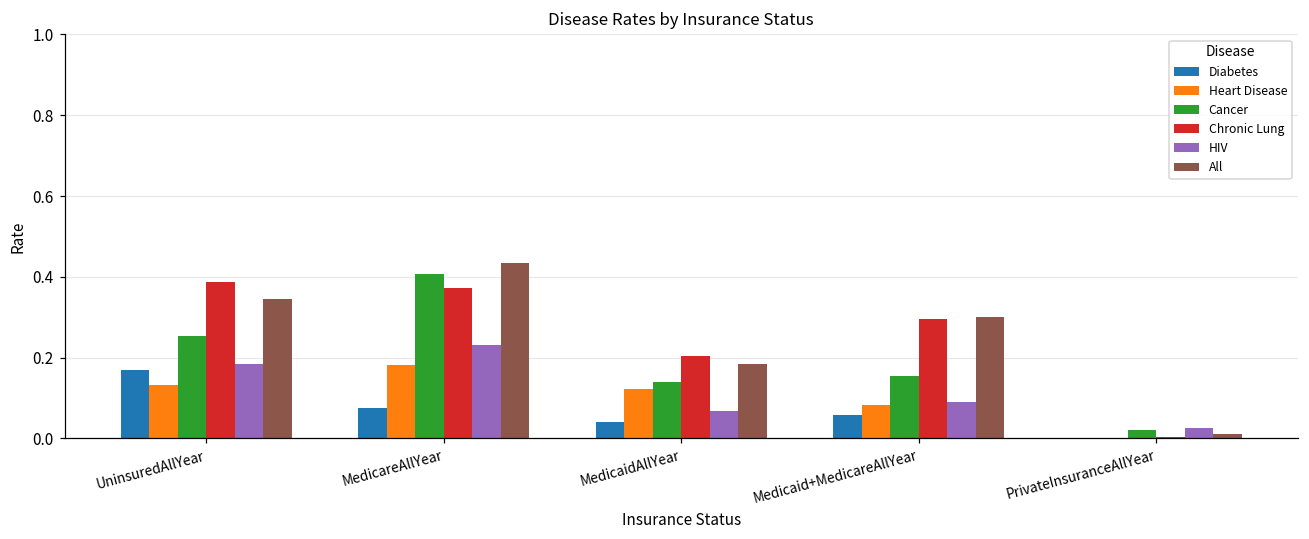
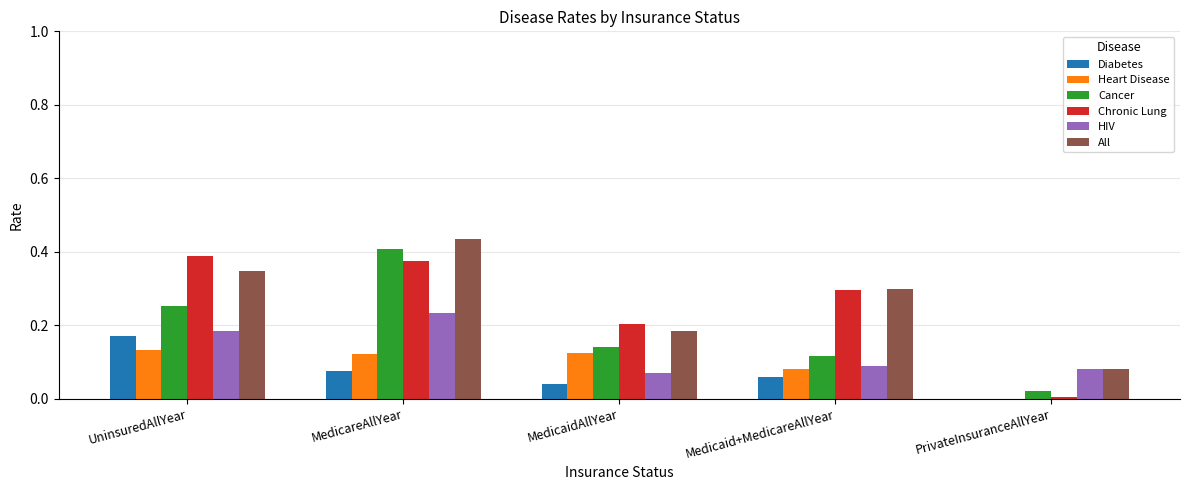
  {
    "Diabetes": {
      "UninsuredAllYear": 0.17,
      "MedicareAllYear": 0.08,
      "MedicaidAllYear": 0.04,
      "Medicaid+MedicareAllYear": 0.06,
      "PrivateInsuranceAllYear": 0.00
    },
    "Heart Disease": {
      "UninsuredAllYear": 0.13,
-     "MedicareAllYear": 0.18,
+     "MedicareAllYear": 0.12,
      "MedicaidAllYear": 0.12,
      "Medicaid+MedicareAllYear": 0.08,
      "PrivateInsuranceAllYear": 0.00
    },
    "Cancer": {
      "UninsuredAllYear": 0.25,
      "MedicareAllYear": 0.41,
      "MedicaidAllYear": 0.14,
-     "Medicaid+MedicareAllYear": 0.16,
+     "Medicaid+MedicareAllYear": 0.12,
      "PrivateInsuranceAllYear": 0.02
    },
    "Chronic Lung": {
      "UninsuredAllYear": 0.39,
      "MedicareAllYear": 0.37,
      "MedicaidAllYear": 0.20,
      "Medicaid+MedicareAllYear": 0.29
    },
    "HIV": {
      "UninsuredAllYear": 0.18,
      "MedicareAllYear": 0.23,
      "MedicaidAllYear": 0.07,
      "Medicaid+MedicareAllYear": 0.09,
-     "PrivateInsuranceAllYear": 0.02
+     "PrivateInsuranceAllYear": 0.08
    },
    "All": {
      "UninsuredAllYear": 0.35,
      "MedicareAllYear": 0.43,
      "MedicaidAllYear": 0.18,
      "Medicaid+MedicareAllYear": 0.30,
-     "PrivateInsuranceAllYear": 0.01
+     "PrivateInsuranceAllYear": 0.08
    }
  }
